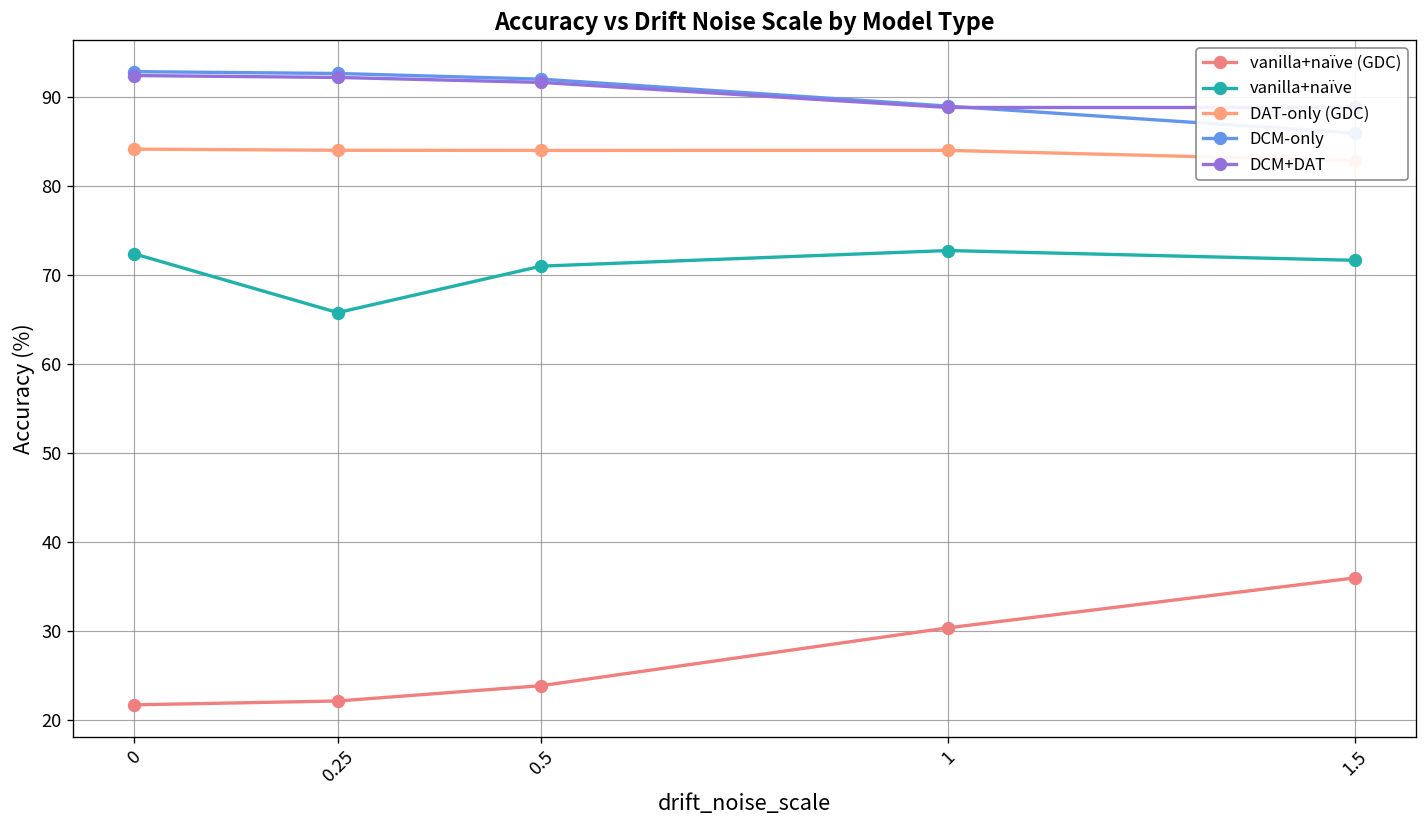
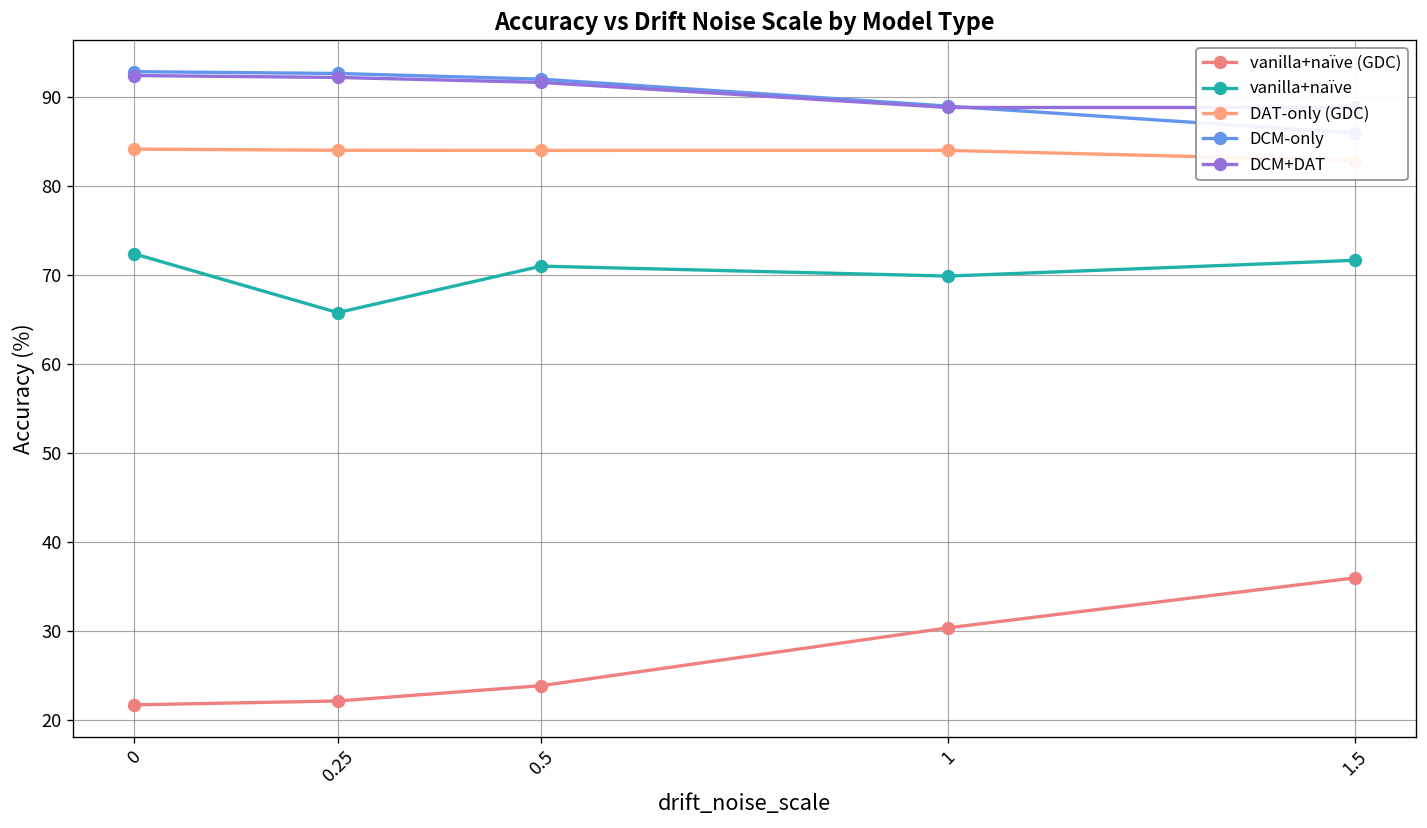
  {
    "vanilla+naïve": {
      "0": 72,
      "0.25": 66,
      "0.5": 71,
-     "1": 73,
+     "1": 70,
      "1.5": 72
    },
    "DCM-only": {
      "0": 93,
      "0.25": 93,
      "0.5": 92
    },
    "DCM+DAT": {
      "0": 92,
      "0.25": 92,
      "0.5": 92
    }
  }
